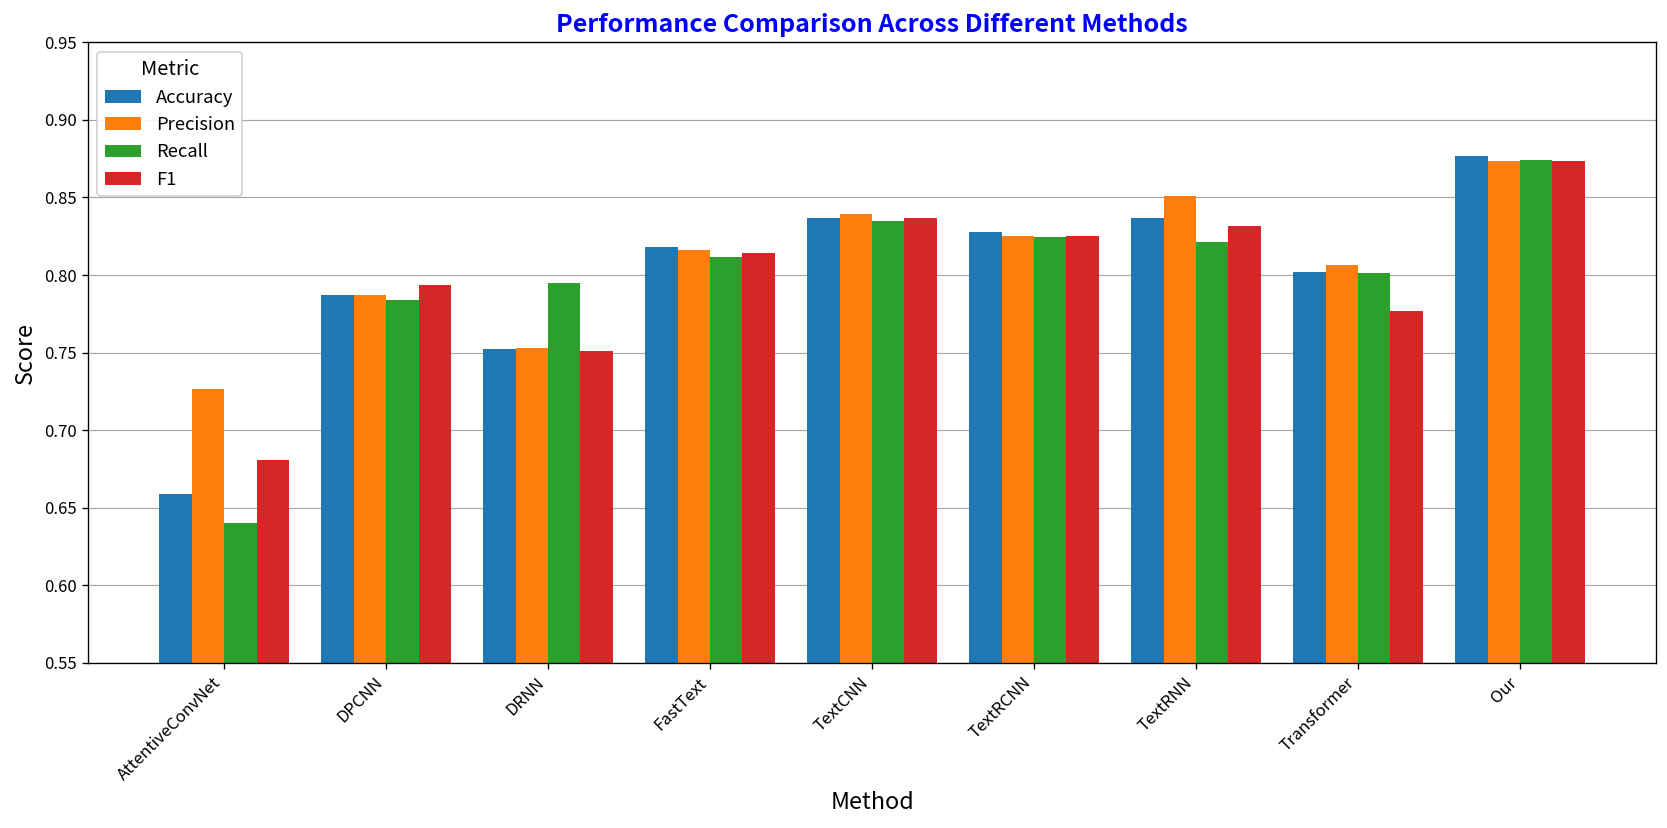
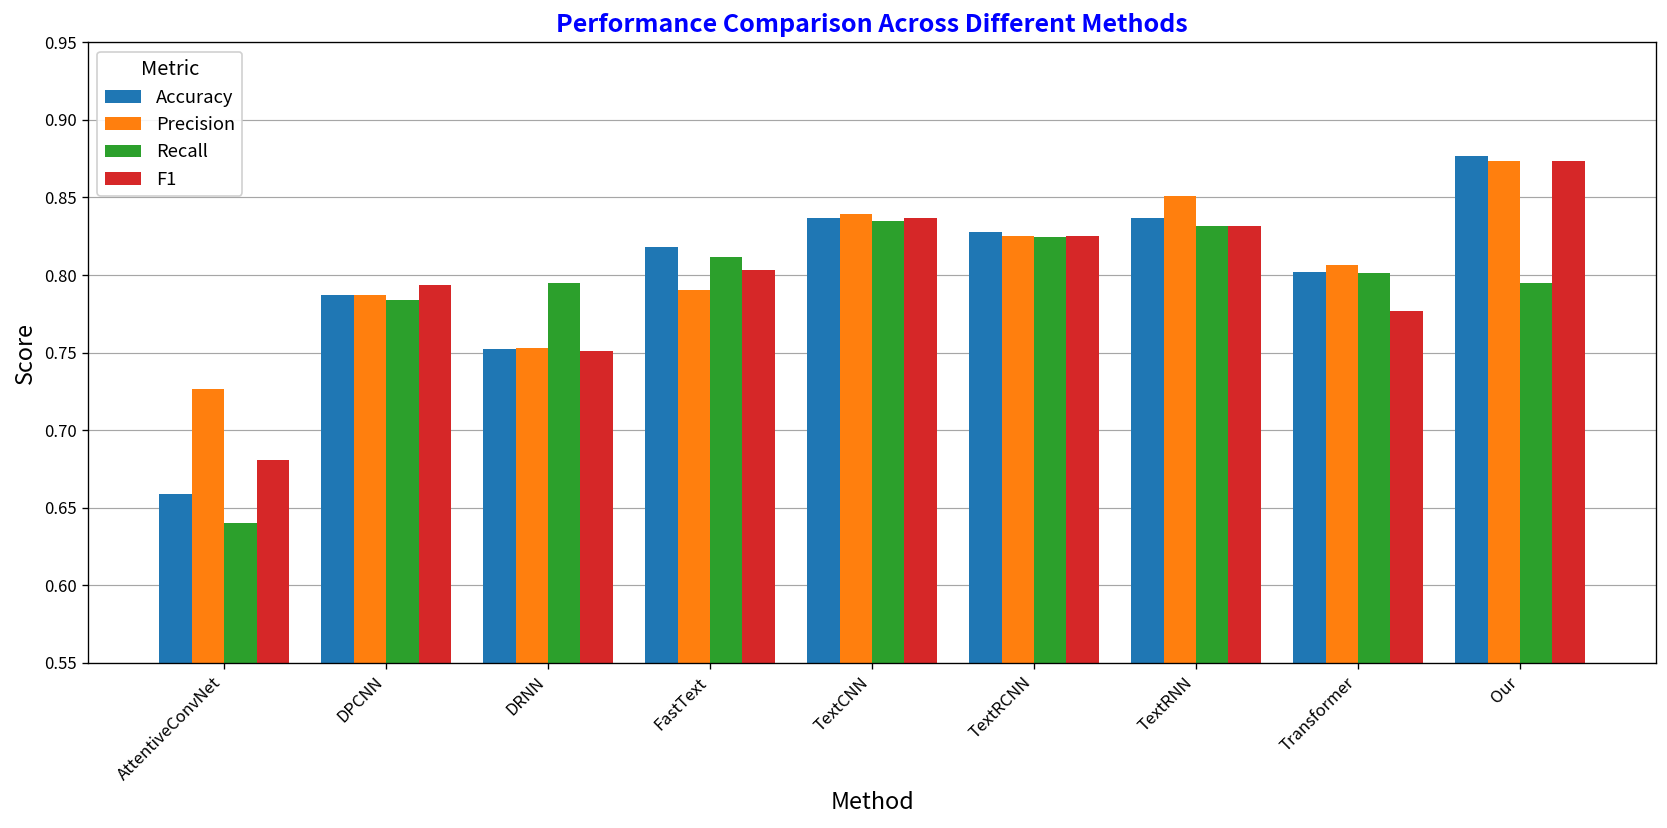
  {
    "Accuracy": {
      "AttentiveConvNet": 0.659,
      "DPCNN": 0.787,
      "DRNN": 0.752,
      "FastText": 0.818,
      "TextCNN": 0.837,
      "TextRCNN": 0.828,
      "TextRNN": 0.837,
      "Transformer": 0.802,
      "Our": 0.877
    },
    "Precision": {
      "AttentiveConvNet": 0.726,
      "DPCNN": 0.787,
      "DRNN": 0.753,
-     "FastText": 0.816,
+     "FastText": 0.791,
      "TextCNN": 0.839,
      "TextRCNN": 0.825,
      "TextRNN": 0.851,
      "Transformer": 0.807,
      "Our": 0.874
    },
    "Recall": {
      "AttentiveConvNet": 0.640,
      "DPCNN": 0.784,
      "DRNN": 0.795,
      "FastText": 0.812,
      "TextCNN": 0.835,
      "TextRCNN": 0.825,
-     "TextRNN": 0.821,
+     "TextRNN": 0.832,
      "Transformer": 0.801,
-     "Our": 0.874
+     "Our": 0.795
    },
    "F1": {
      "AttentiveConvNet": 0.681,
      "DPCNN": 0.794,
      "DRNN": 0.751,
-     "FastText": 0.814,
+     "FastText": 0.803,
      "TextCNN": 0.837,
      "TextRCNN": 0.825,
      "TextRNN": 0.832,
      "Transformer": 0.777,
      "Our": 0.874
    }
  }
